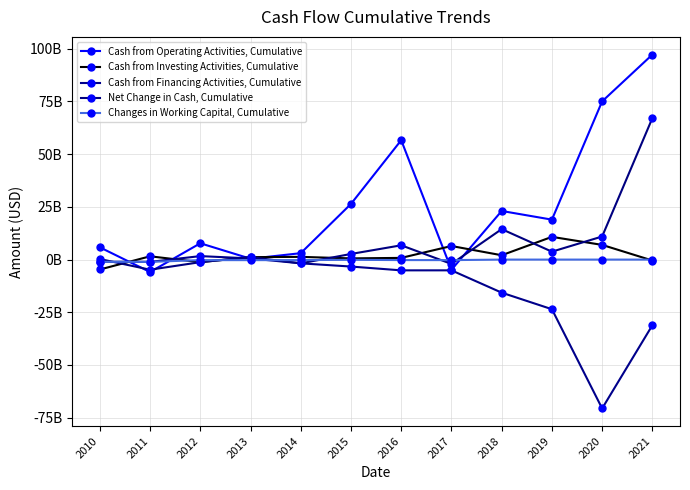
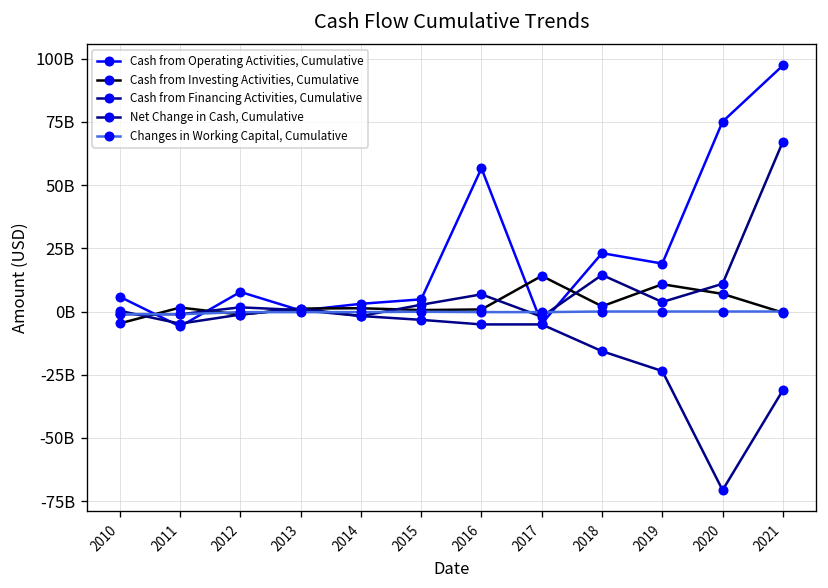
  {
    "Cash from Operating Activities, Cumulative": {
      "2010": 6000000000,
      "2012": 8000000000,
      "2014": 3000000000,
-     "2015": 26000000000,
+     "2015": 5000000000,
      "2016": 57000000000,
      "2018": 23000000000,
      "2019": 19000000000,
      "2020": 75000000000,
      "2021": 97000000000
    },
    "Cash from Investing Activities, Cumulative": {
      "2010": -5000000000,
      "2011": 2000000000,
      "2014": 1000000000,
-     "2017": 6000000000,
+     "2017": 14000000000,
      "2018": 2000000000,
      "2019": 11000000000,
      "2020": 7000000000
    },
    "Changes in Working Capital, Cumulative": {
      "2014": 0,
      "2017": 0,
      "2018": 0,
      "2019": 0,
      "2020": 0
    }
  }
